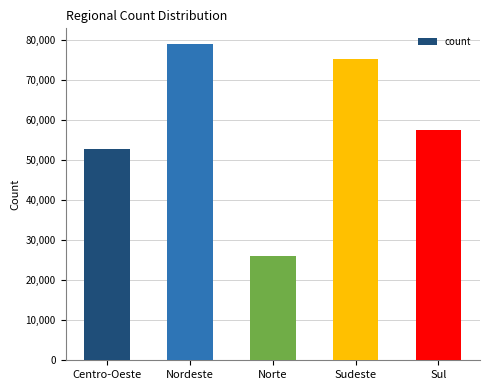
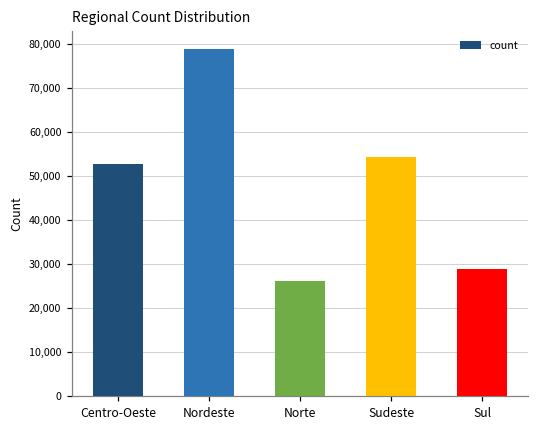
  {
    "Centro-Oeste": "53,000",
    "Nordeste": "79,000",
    "Norte": "26,000",
-   "Sudeste": "75,000",
-   "Sul": "58,000"
+   "Sudeste": "54,000",
+   "Sul": "29,000"
  }
